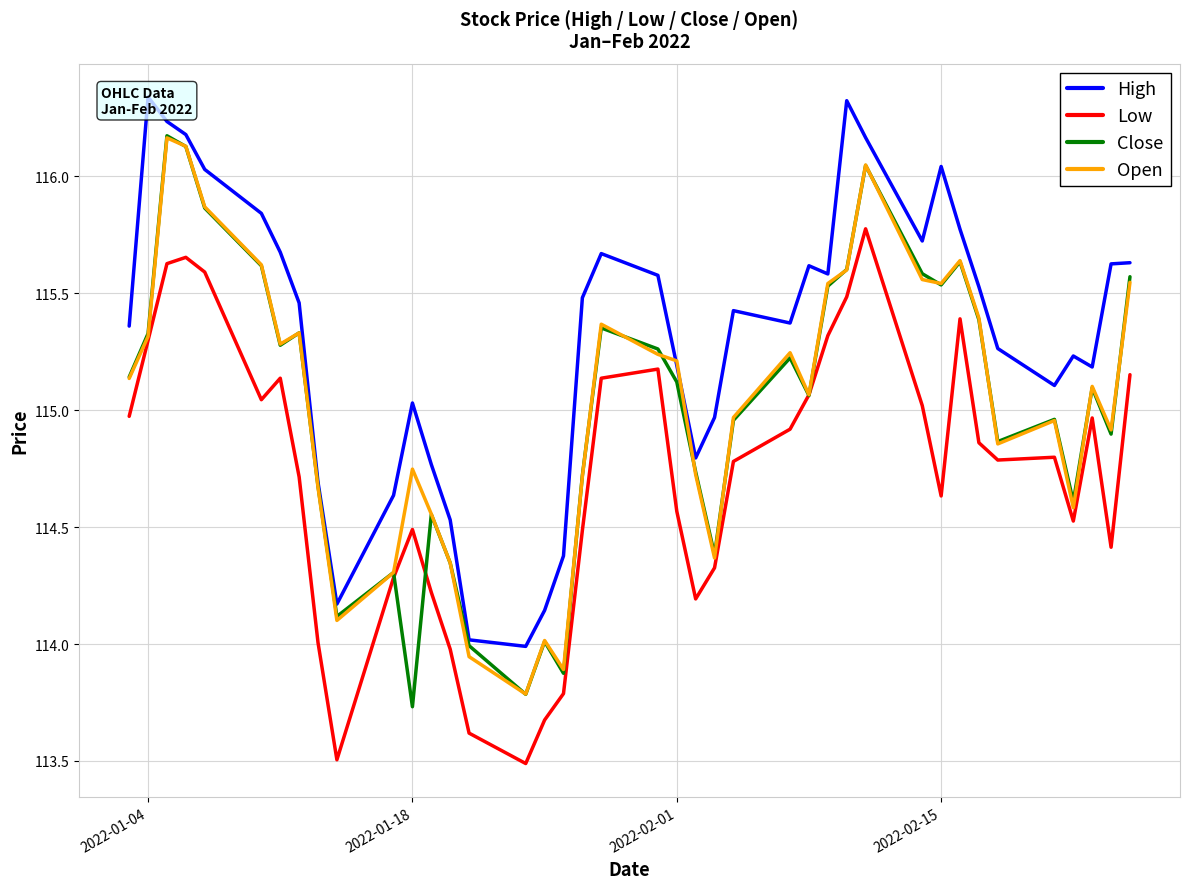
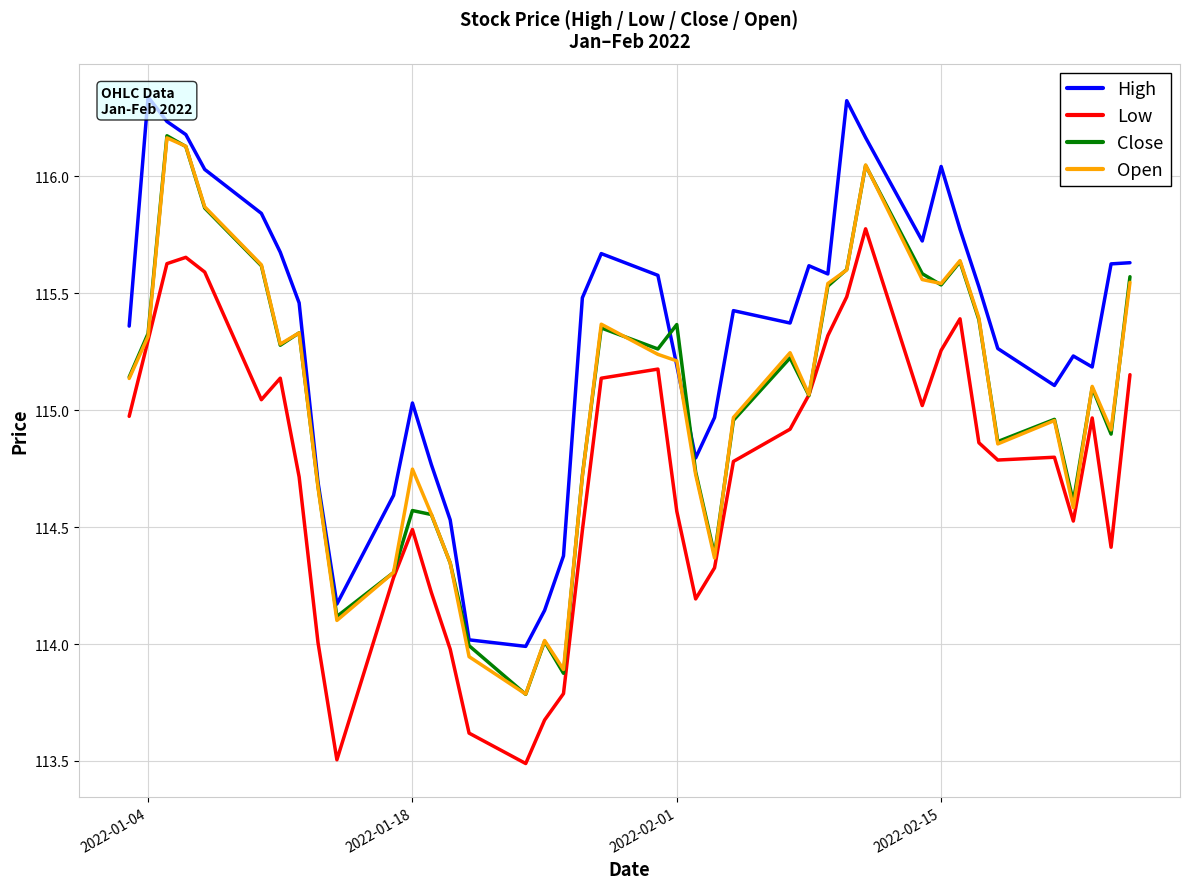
  {
    "High": {
      "2022-01-18": 115.03,
      "2022-02-01": 115.19,
      "2022-02-15": 116.04
    },
    "Low": {
      "2022-01-04": 115.30,
      "2022-01-18": 114.49,
      "2022-02-01": 114.57,
-     "2022-02-15": 114.63
+     "2022-02-15": 115.26
    },
    "Close": {
      "2022-01-04": 115.33,
-     "2022-01-18": 113.73,
-     "2022-02-01": 115.12
+     "2022-01-18": 114.57,
+     "2022-02-01": 115.37
    },
    "Open": {
      "2022-01-04": 115.32,
      "2022-01-18": 114.75,
      "2022-02-01": 115.21
    }
  }
